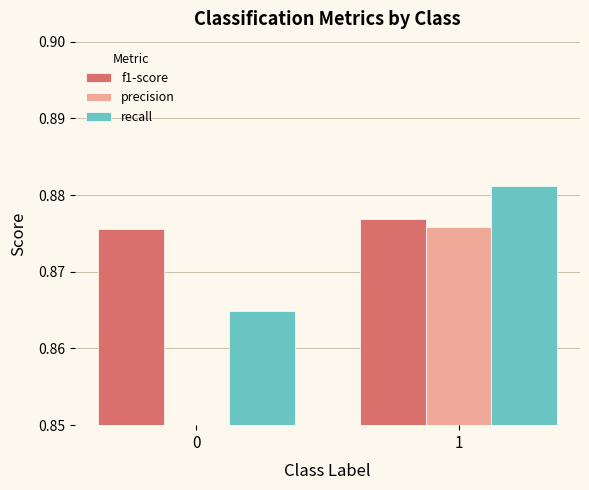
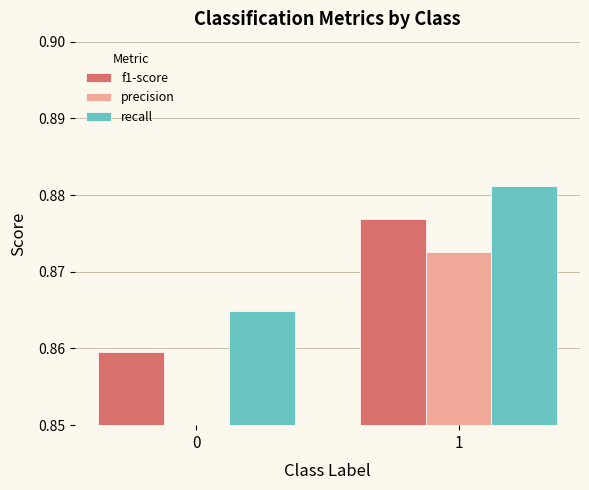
  {
    "f1-score": {
-     "0": 0.876,
+     "0": 0.860,
      "1": 0.877
    },
    "precision": {
-     "1": 0.876
+     "1": 0.873
    },
    "recall": {
      "0": 0.865,
      "1": 0.881
    }
  }
